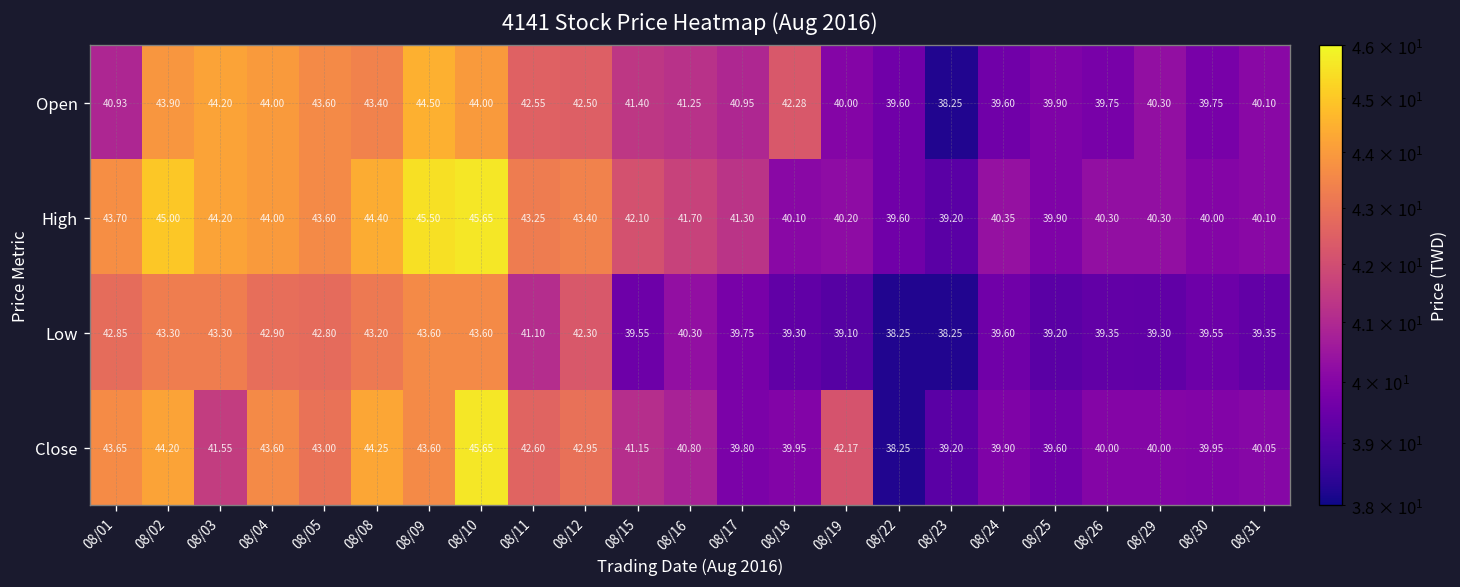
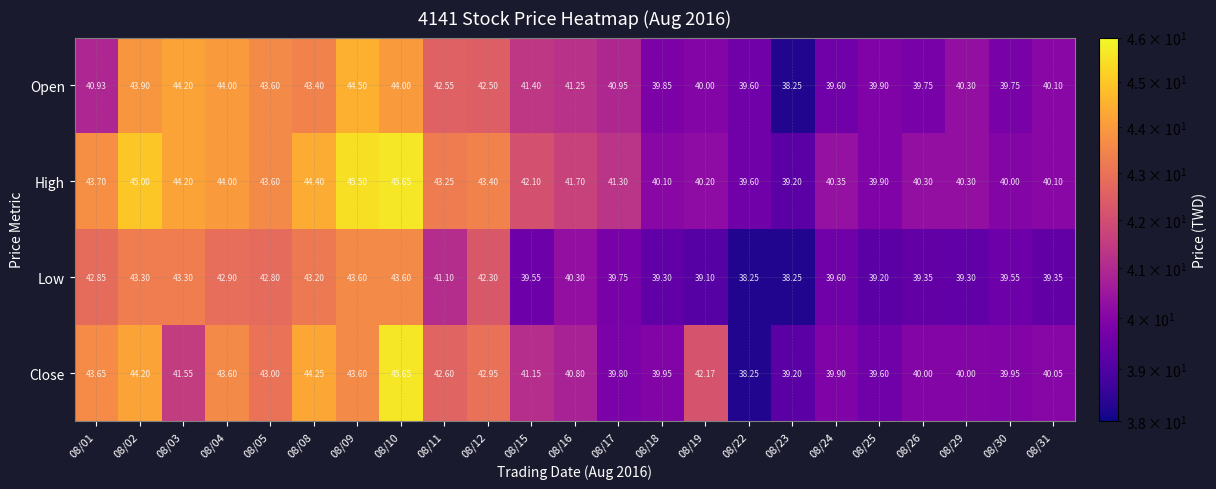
  {
    "Open": {
      "08/01": 40.93,
      "08/02": 43.90,
      "08/03": 44.20,
      "08/04": 44.00,
      "08/05": 43.60,
      "08/08": 43.40,
      "08/09": 44.50,
      "08/10": 44.00,
      "08/11": 42.55,
      "08/12": 42.50,
      "08/15": 41.40,
      "08/16": 41.25,
      "08/17": 40.95,
-     "08/18": 42.28,
+     "08/18": 39.85,
      "08/19": 40.00,
      "08/22": 39.60,
      "08/23": 38.25,
      "08/24": 39.60,
      "08/25": 39.90,
      "08/26": 39.75,
      "08/29": 40.30,
      "08/30": 39.75,
      "08/31": 40.10
    },
    "High": {
      "08/01": 43.70,
      "08/02": 45.00,
      "08/03": 44.20,
      "08/04": 44.00,
      "08/05": 43.60,
      "08/08": 44.40,
      "08/09": 45.50,
      "08/10": 45.65,
      "08/11": 43.25,
      "08/12": 43.40,
      "08/15": 42.10,
      "08/16": 41.70,
      "08/17": 41.30,
      "08/18": 40.10,
      "08/19": 40.20,
      "08/22": 39.60,
      "08/23": 39.20,
      "08/24": 40.35,
      "08/25": 39.90,
      "08/26": 40.30,
      "08/29": 40.30,
      "08/30": 40.00,
      "08/31": 40.10
    },
    "Low": {
      "08/01": 42.85,
      "08/02": 43.30,
      "08/03": 43.30,
      "08/04": 42.90,
      "08/05": 42.80,
      "08/08": 43.20,
      "08/09": 43.60,
      "08/10": 43.60,
      "08/11": 41.10,
      "08/12": 42.30,
      "08/15": 39.55,
      "08/16": 40.30,
      "08/17": 39.75,
      "08/18": 39.30,
      "08/19": 39.10,
      "08/22": 38.25,
      "08/23": 38.25,
      "08/24": 39.60,
      "08/25": 39.20,
      "08/26": 39.35,
      "08/29": 39.30,
      "08/30": 39.55,
      "08/31": 39.35
    },
    "Close": {
      "08/01": 43.65,
      "08/02": 44.20,
      "08/03": 41.55,
      "08/04": 43.60,
      "08/05": 43.00,
      "08/08": 44.25,
      "08/09": 43.60,
      "08/10": 45.65,
      "08/11": 42.60,
      "08/12": 42.95,
      "08/15": 41.15,
      "08/16": 40.80,
      "08/17": 39.80,
      "08/18": 39.95,
      "08/19": 42.17,
      "08/22": 38.25,
      "08/23": 39.20,
      "08/24": 39.90,
      "08/25": 39.60,
      "08/26": 40.00,
      "08/29": 40.00,
      "08/30": 39.95,
      "08/31": 40.05
    }
  }
